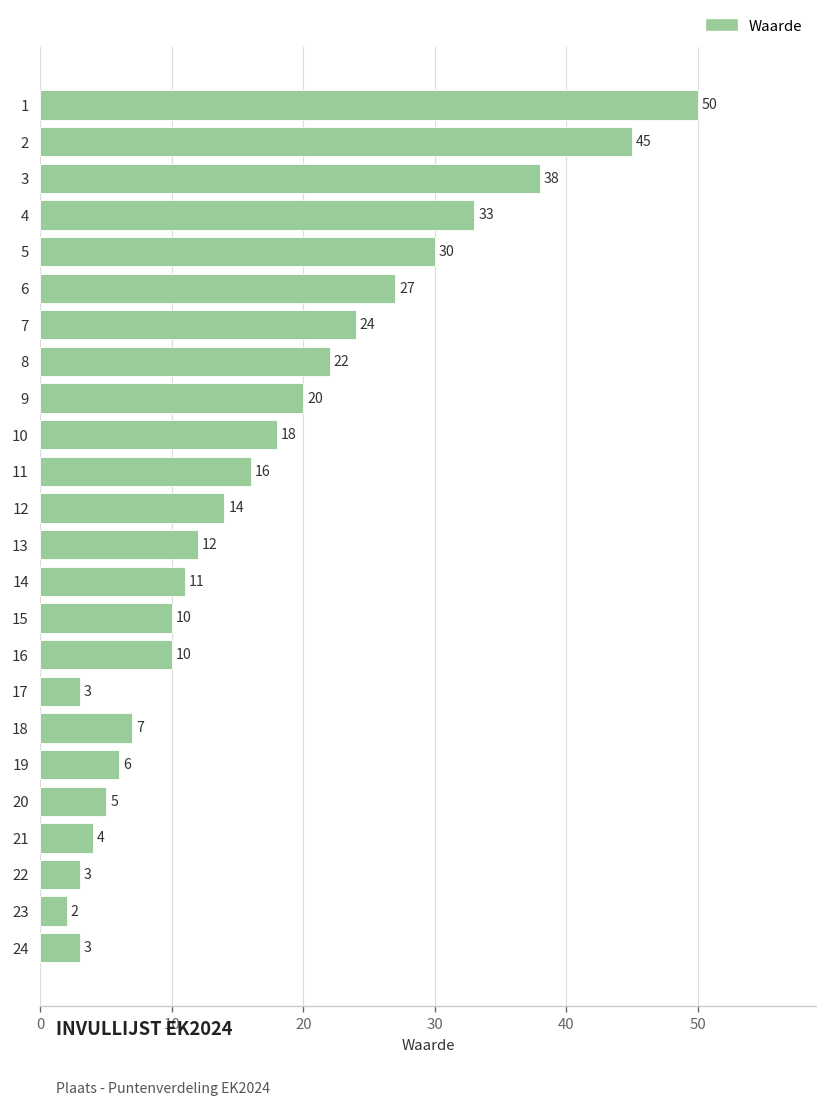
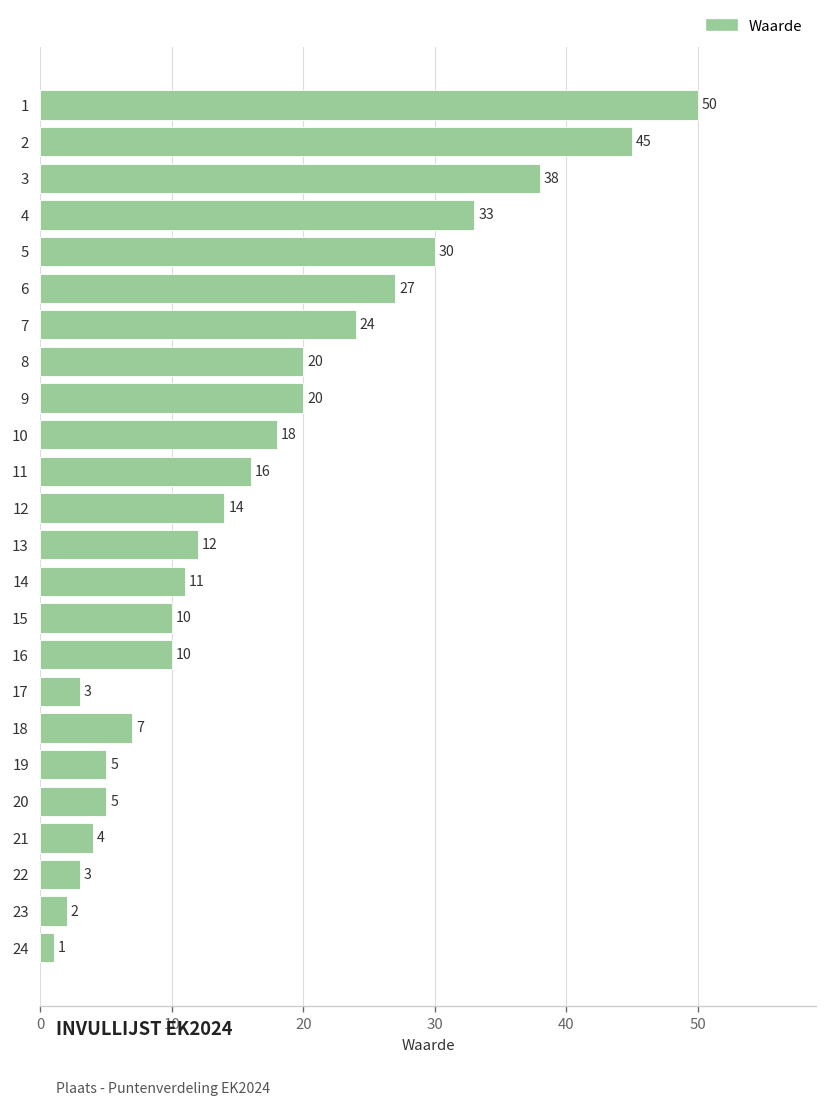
  {
    "1": 50,
    "2": 45,
    "3": 38,
    "4": 33,
    "5": 30,
    "6": 27,
    "7": 24,
-   "8": 22,
+   "8": 20,
    "9": 20,
    "10": 18,
    "11": 16,
    "12": 14,
    "13": 12,
    "14": 11,
    "15": 10,
    "16": 10,
    "17": 3,
    "18": 7,
-   "19": 6,
+   "19": 5,
    "20": 5,
    "21": 4,
    "22": 3,
    "23": 2,
-   "24": 3
+   "24": 1
  }
